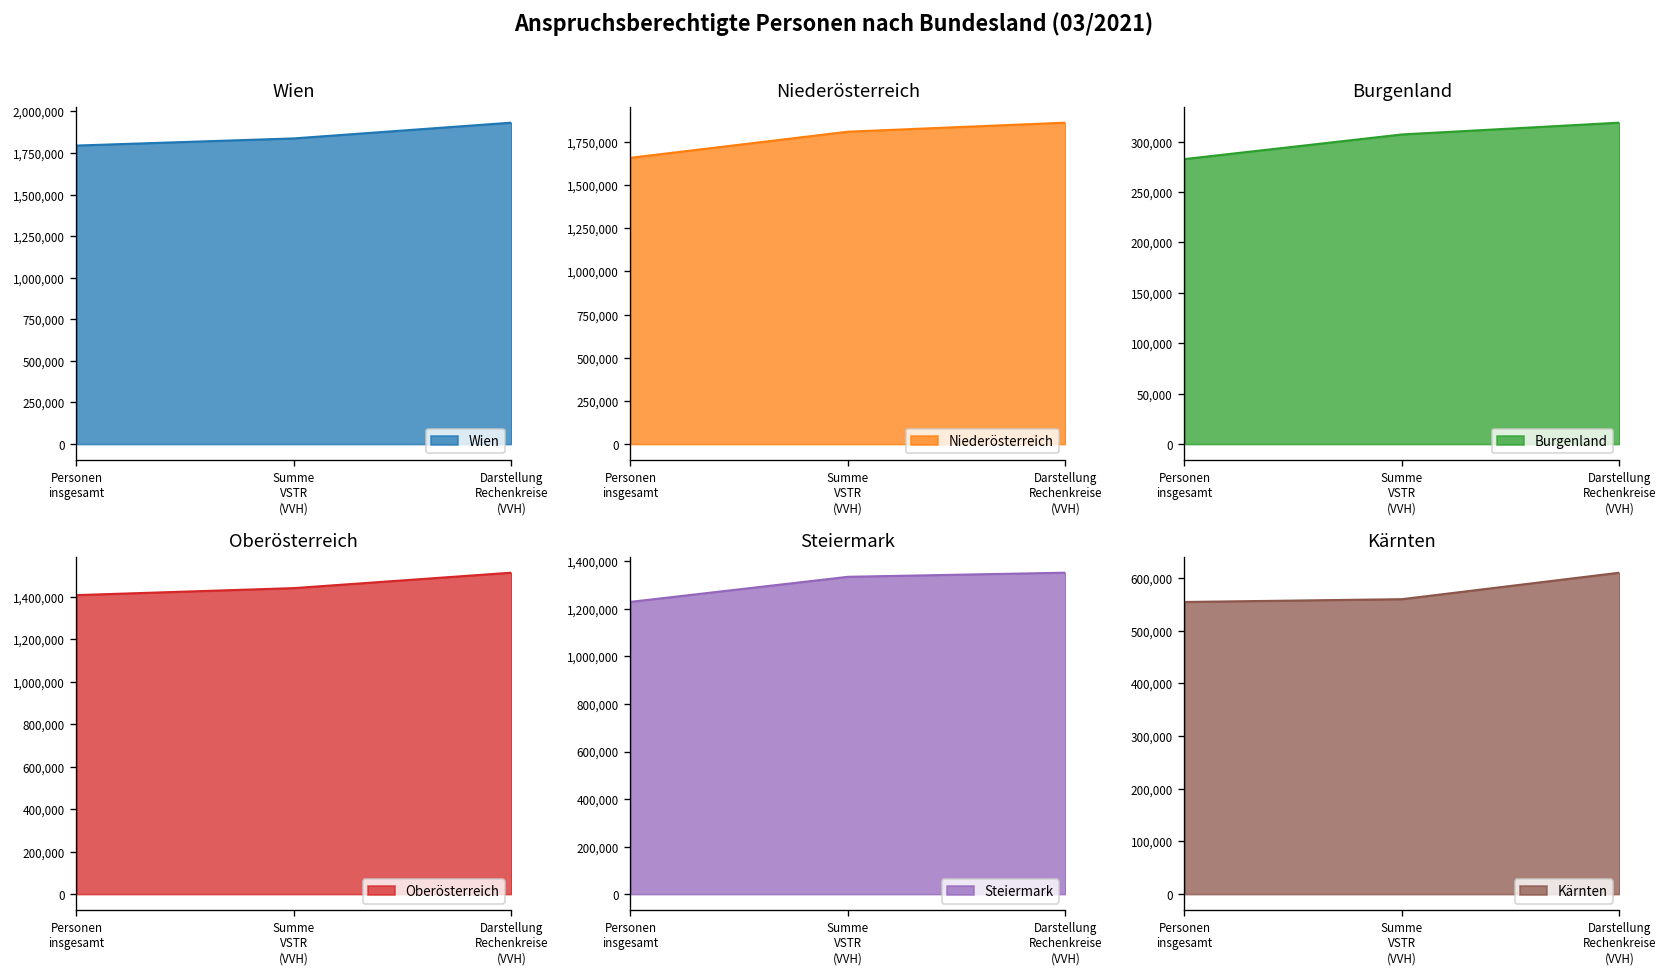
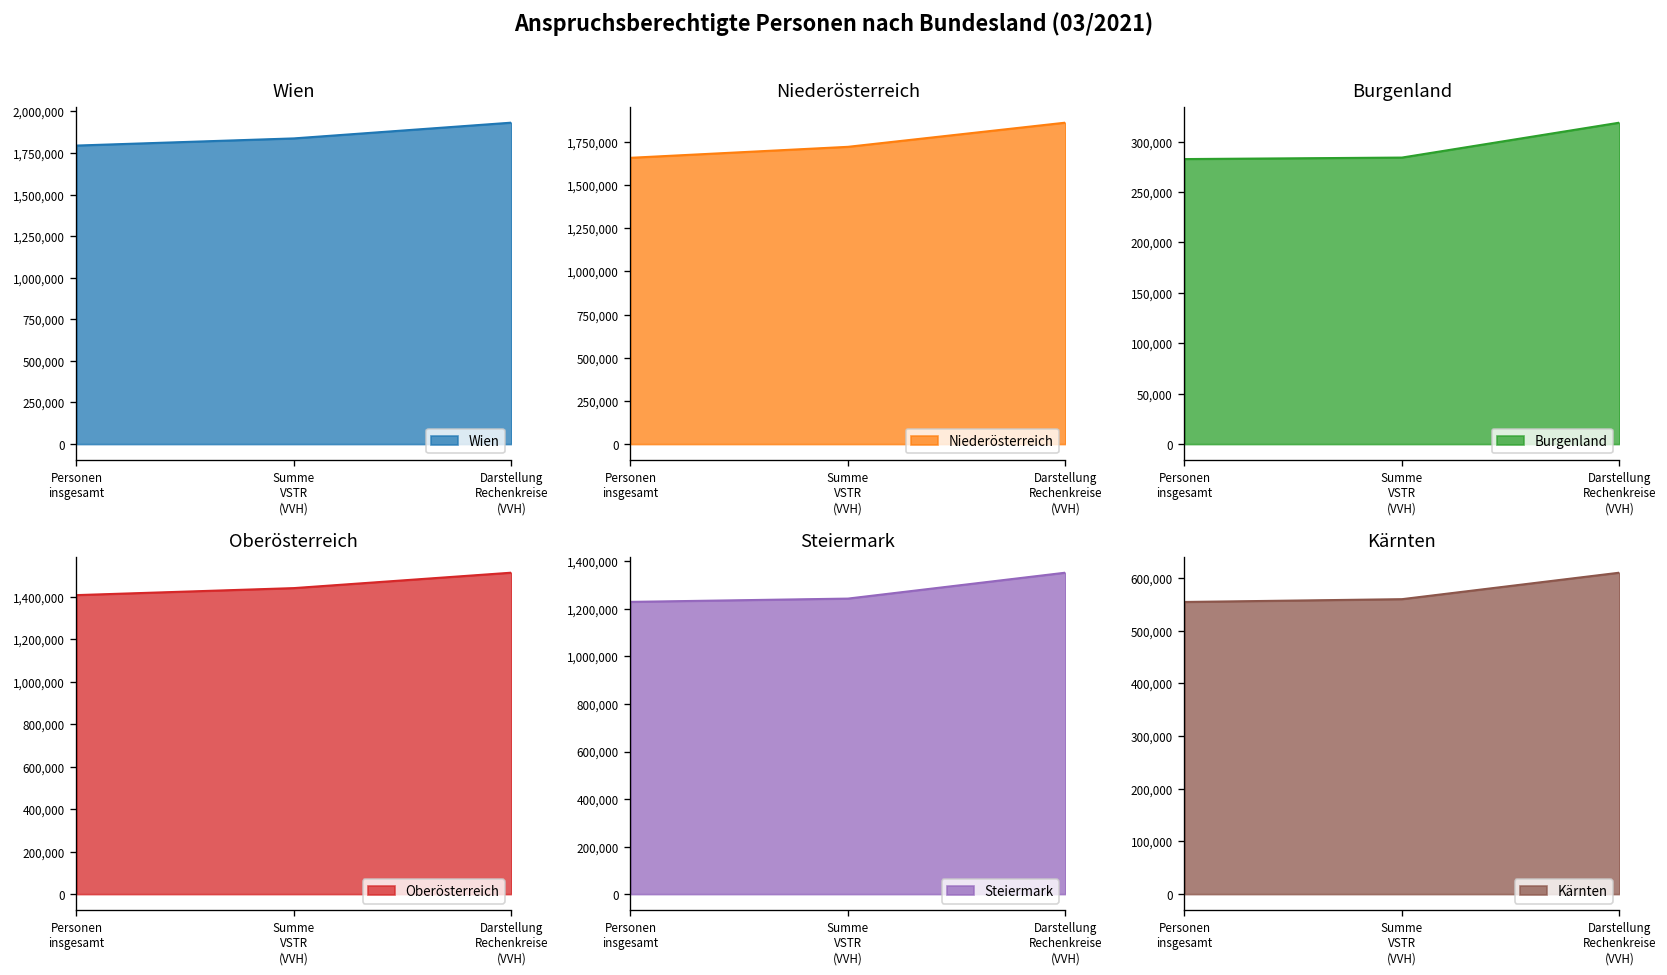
  {
    "Wien": {
      "Personen insgesamt": "1,800,000",
      "Summe VSTR (VVH)": "1,840,000",
      "Darstellung Rechenkreise (VVH)": "1,930,000"
    },
    "Niederösterreich": {
      "Personen insgesamt": "1,660,000",
-     "Summe VSTR (VVH)": "1,810,000",
+     "Summe VSTR (VVH)": "1,720,000",
      "Darstellung Rechenkreise (VVH)": "1,860,000"
    },
    "Burgenland": {
      "Personen insgesamt": "280,000",
-     "Summe VSTR (VVH)": "310,000",
+     "Summe VSTR (VVH)": "280,000",
      "Darstellung Rechenkreise (VVH)": "320,000"
    },
    "Oberösterreich": {
      "Personen insgesamt": "1,410,000",
      "Summe VSTR (VVH)": "1,440,000",
      "Darstellung Rechenkreise (VVH)": "1,520,000"
    },
    "Steiermark": {
      "Personen insgesamt": "1,230,000",
-     "Summe VSTR (VVH)": "1,340,000",
+     "Summe VSTR (VVH)": "1,240,000",
      "Darstellung Rechenkreise (VVH)": "1,350,000"
    },
    "Kärnten": {
      "Personen insgesamt": "550,000",
      "Summe VSTR (VVH)": "560,000",
      "Darstellung Rechenkreise (VVH)": "610,000"
    }
  }
